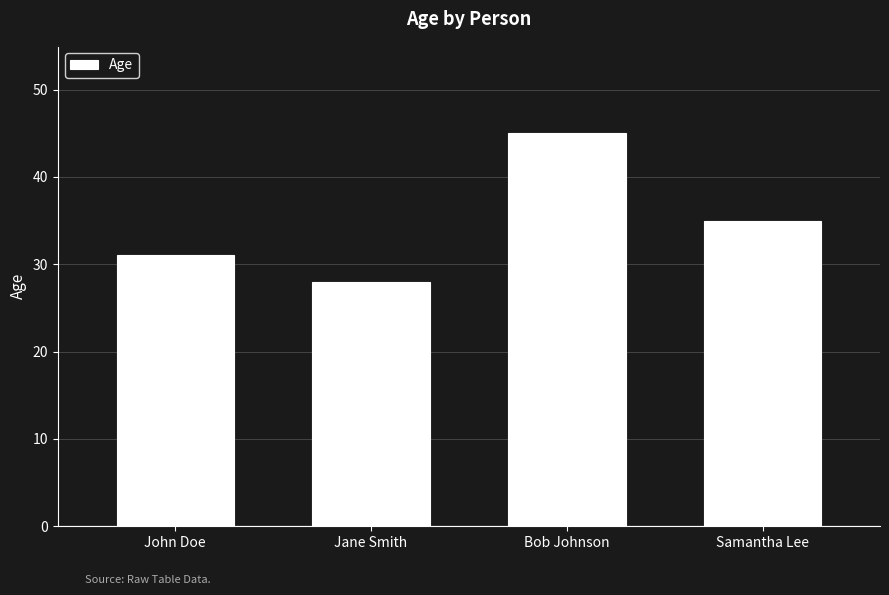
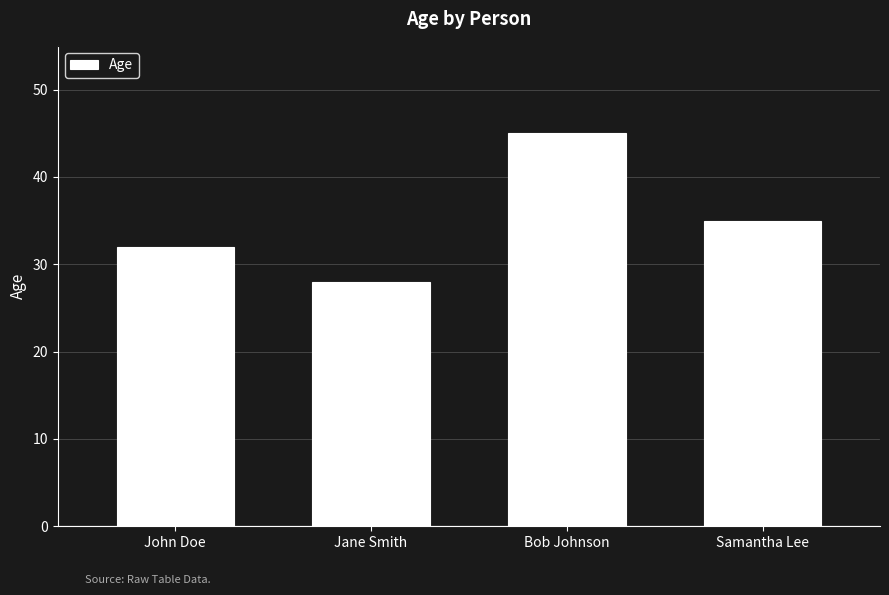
  {
-   "John Doe": 31,
+   "John Doe": 32,
    "Jane Smith": 28,
    "Bob Johnson": 45,
    "Samantha Lee": 35
  }
